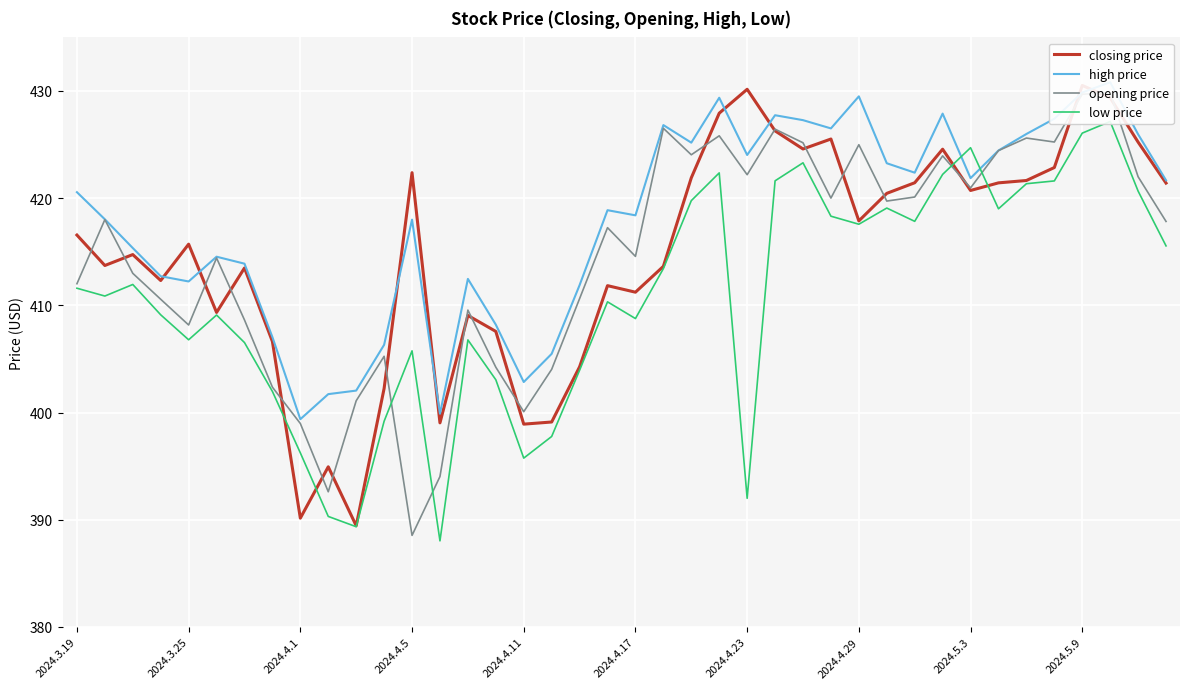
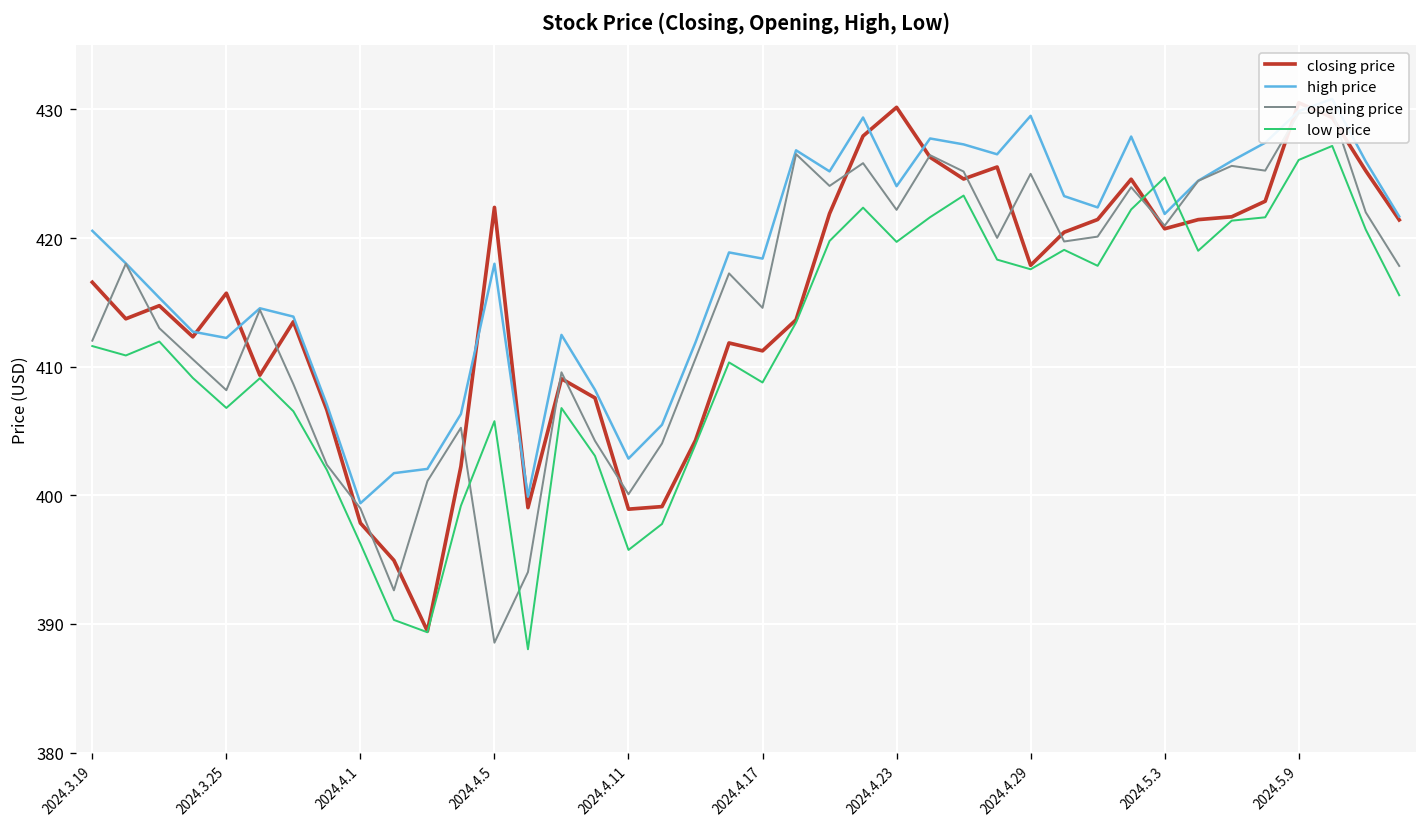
  {
    "closing price": {
      "2024.3.19": 416.6,
      "2024.3.25": 415.7,
-     "2024.4.1": 390.2,
+     "2024.4.1": 397.8,
      "2024.4.5": 422.4,
      "2024.4.11": 398.9,
      "2024.4.17": 411.2,
      "2024.4.23": 430.2,
      "2024.4.29": 417.9,
      "2024.5.3": 420.7
    },
    "high price": {
      "2024.3.19": 420.6,
      "2024.3.25": 412.2,
      "2024.4.1": 399.4,
      "2024.4.5": 418.0,
      "2024.4.11": 402.9,
      "2024.4.17": 418.4,
      "2024.4.23": 424.0,
      "2024.4.29": 429.5,
      "2024.5.3": 421.9
    },
    "opening price": {
      "2024.3.19": 412.0,
      "2024.3.25": 408.2,
      "2024.4.1": 399.0,
      "2024.4.5": 388.5,
      "2024.4.11": 400.1,
      "2024.4.17": 414.6,
      "2024.4.23": 422.2,
      "2024.4.29": 425.0,
      "2024.5.3": 421.0
    },
    "low price": {
      "2024.3.19": 411.6,
      "2024.3.25": 406.8,
      "2024.4.1": 396.2,
      "2024.4.5": 405.8,
      "2024.4.11": 395.8,
      "2024.4.17": 408.8,
-     "2024.4.23": 392.0,
+     "2024.4.23": 419.7,
      "2024.4.29": 417.6,
      "2024.5.3": 424.7,
      "2024.5.9": 426.1
    }
  }
